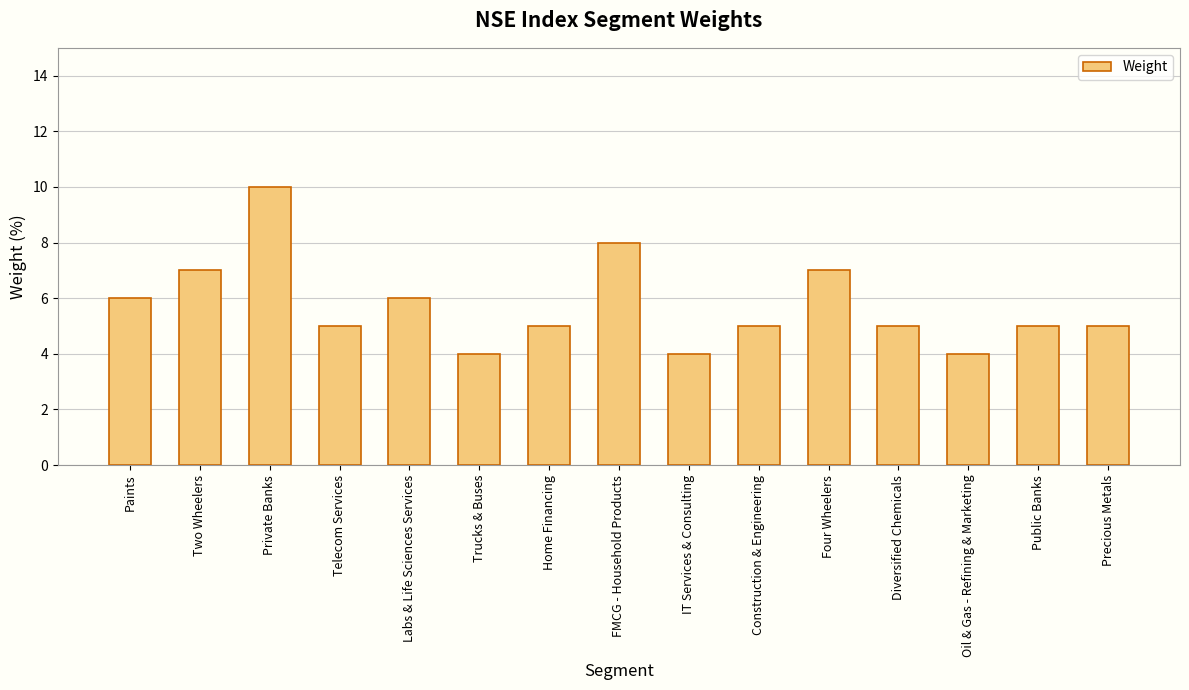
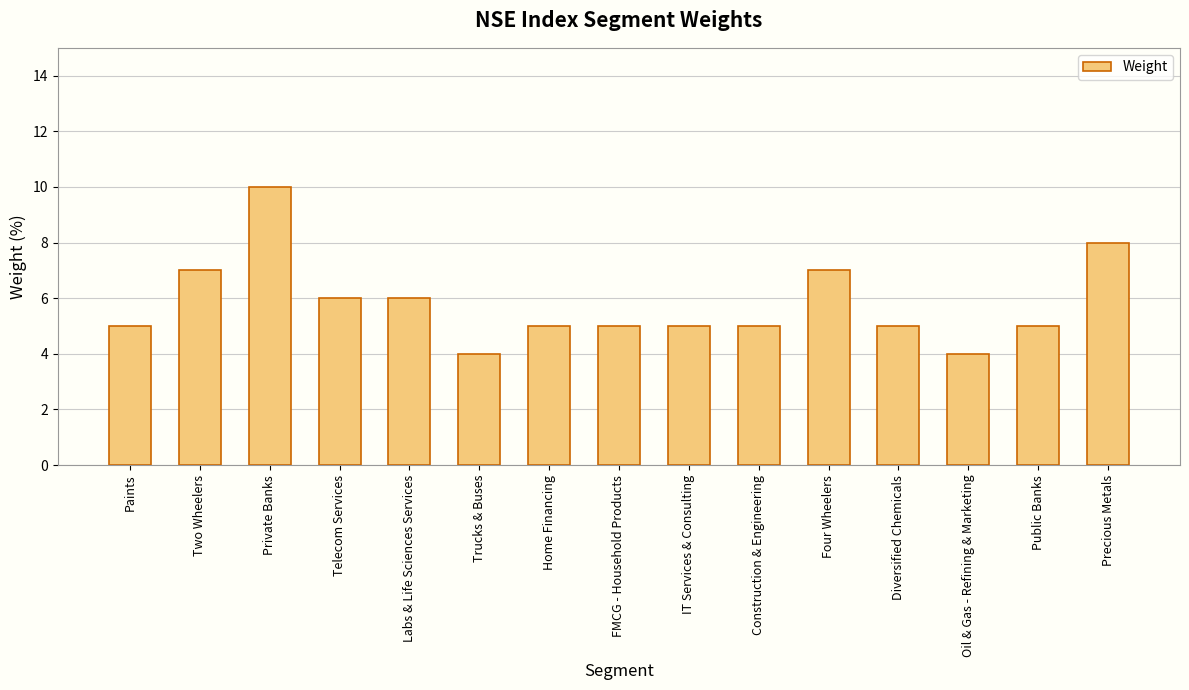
  {
-   "Paints": 6,
+   "Paints": 5,
    "Two Wheelers": 7,
    "Private Banks": 10,
-   "Telecom Services": 5,
+   "Telecom Services": 6,
    "Labs & Life Sciences Services": 6,
    "Trucks & Buses": 4,
    "Home Financing": 5,
-   "FMCG - Household Products": 8,
-   "IT Services & Consulting": 4,
+   "FMCG - Household Products": 5,
+   "IT Services & Consulting": 5,
    "Construction & Engineering": 5,
    "Four Wheelers": 7,
    "Diversified Chemicals": 5,
    "Oil & Gas - Refining & Marketing": 4,
    "Public Banks": 5,
-   "Precious Metals": 5
+   "Precious Metals": 8
  }
